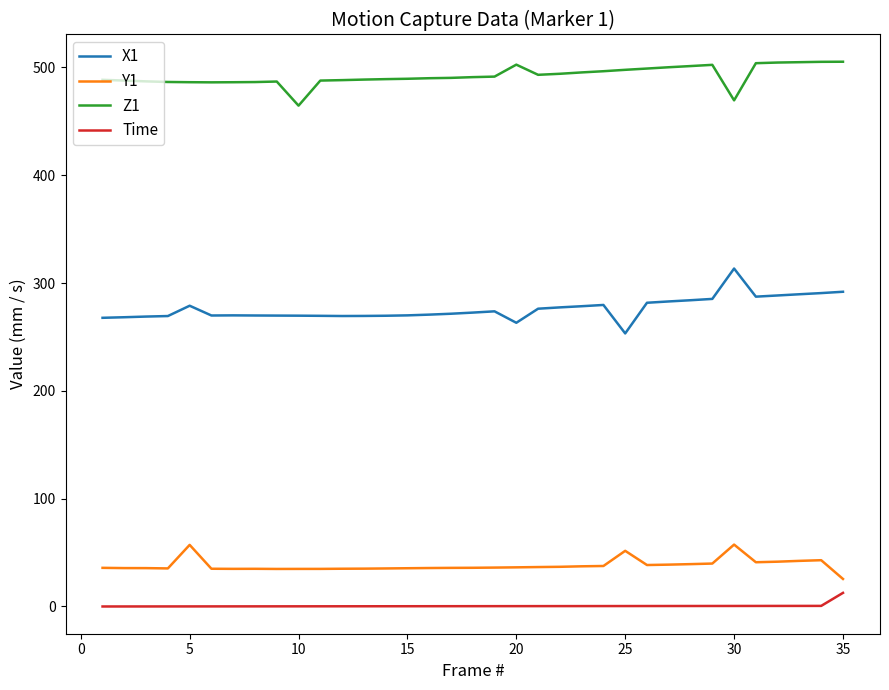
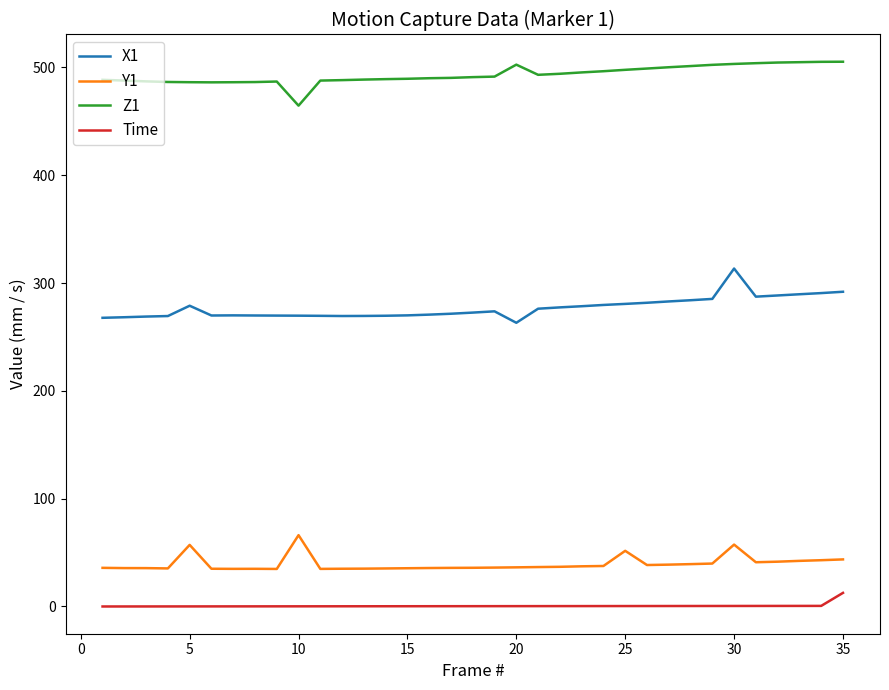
  {
    "X1": {
      "5": 279,
      "10": 270,
      "15": 270,
      "20": 263,
-     "25": 253,
+     "25": 281,
      "30": 313,
      "35": 292
    },
    "Y1": {
      "5": 57,
-     "10": 35,
+     "10": 66,
      "15": 35,
      "20": 36,
      "25": 52,
      "30": 57,
-     "35": 26
+     "35": 44
    },
    "Z1": {
      "5": 486,
      "10": 465,
      "15": 489,
      "20": 503,
      "25": 498,
-     "30": 469,
+     "30": 503,
      "35": 505
    },
    "Time": {
      "5": 0,
      "10": 0,
      "15": 0,
      "20": 0,
      "25": 0,
      "30": 0,
      "35": 13
    }
  }
